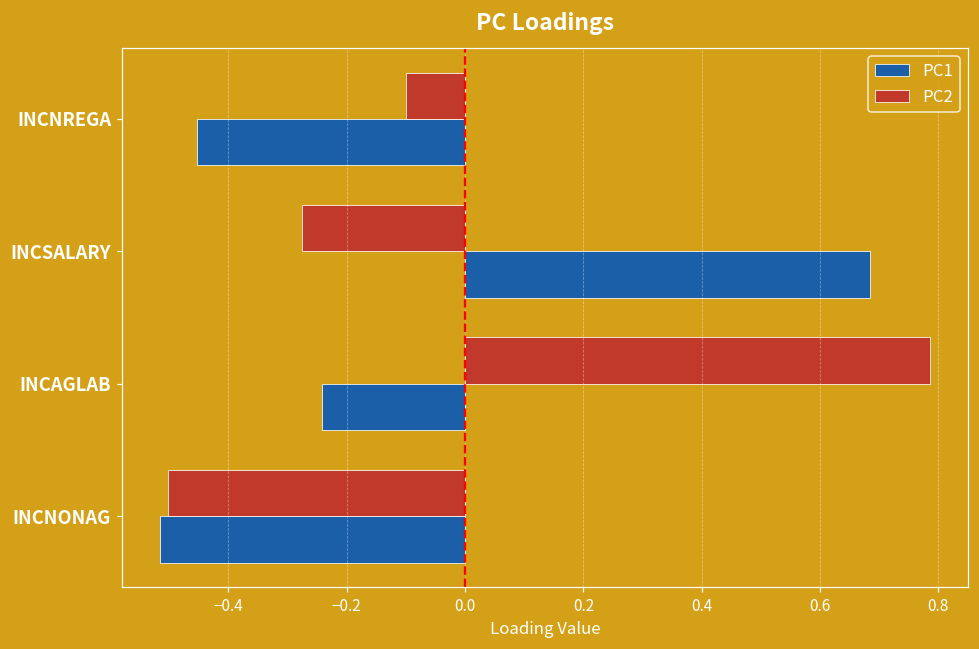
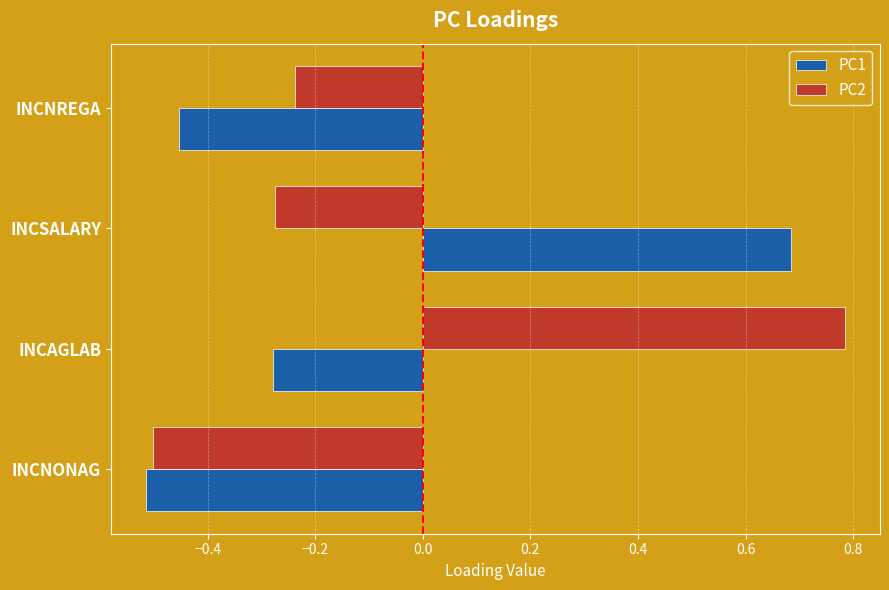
  {
    "PC1": {
      "INCNREGA": -0.45,
      "INCSALARY": 0.68,
-     "INCAGLAB": -0.24,
+     "INCAGLAB": -0.28,
      "INCNONAG": -0.51
    },
    "PC2": {
-     "INCNREGA": -0.10,
+     "INCNREGA": -0.24,
      "INCSALARY": -0.28,
      "INCAGLAB": 0.78,
      "INCNONAG": -0.50
    }
  }
